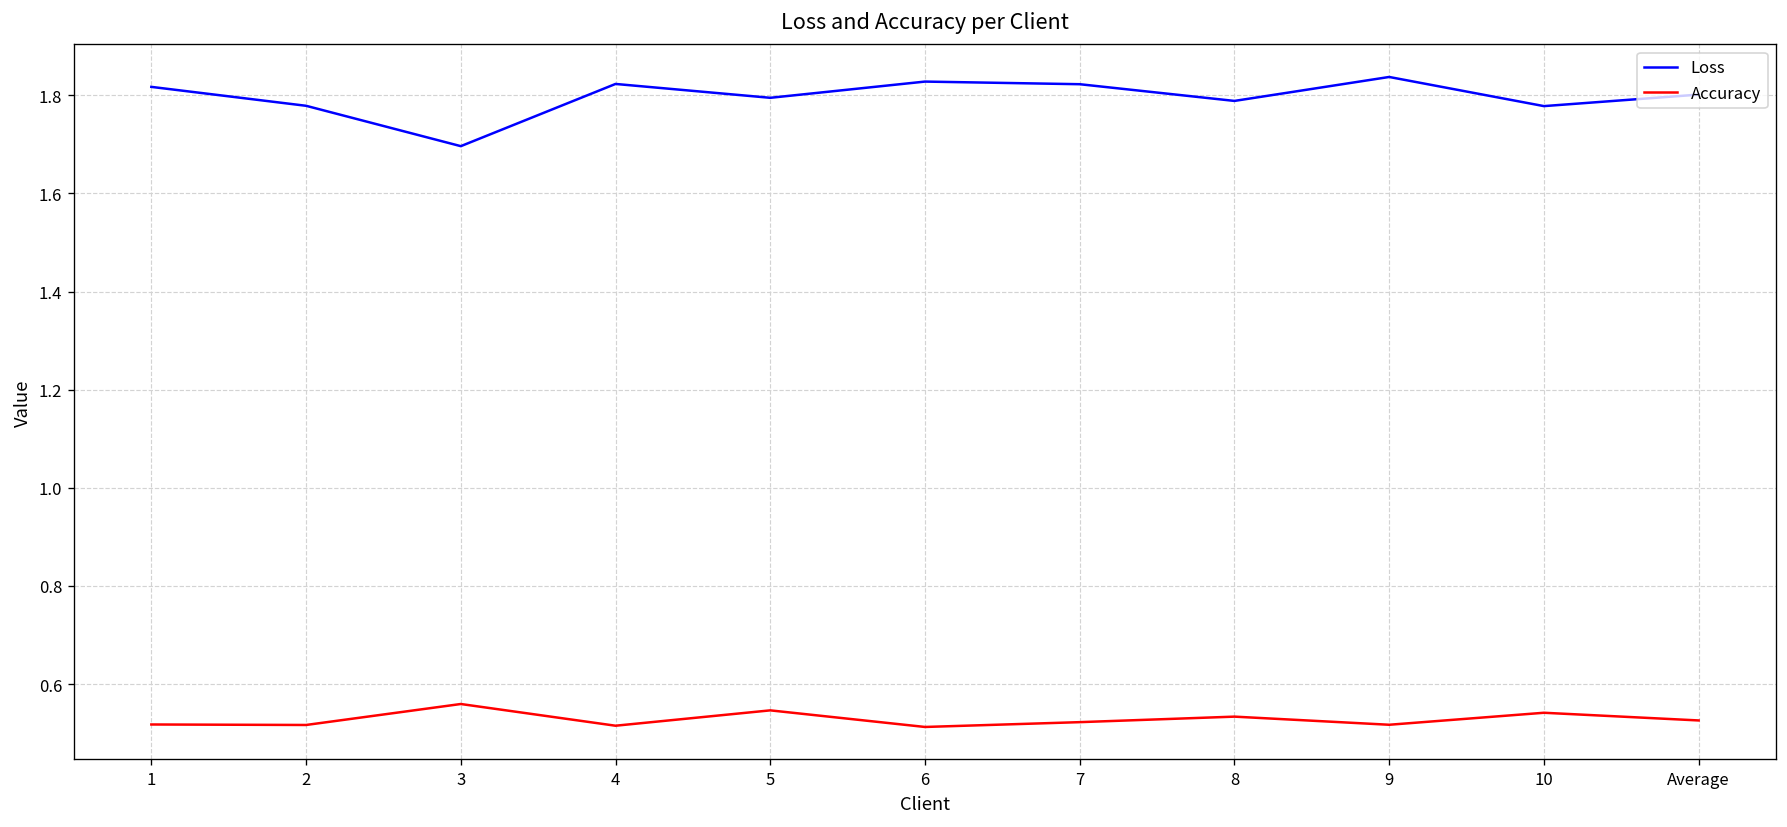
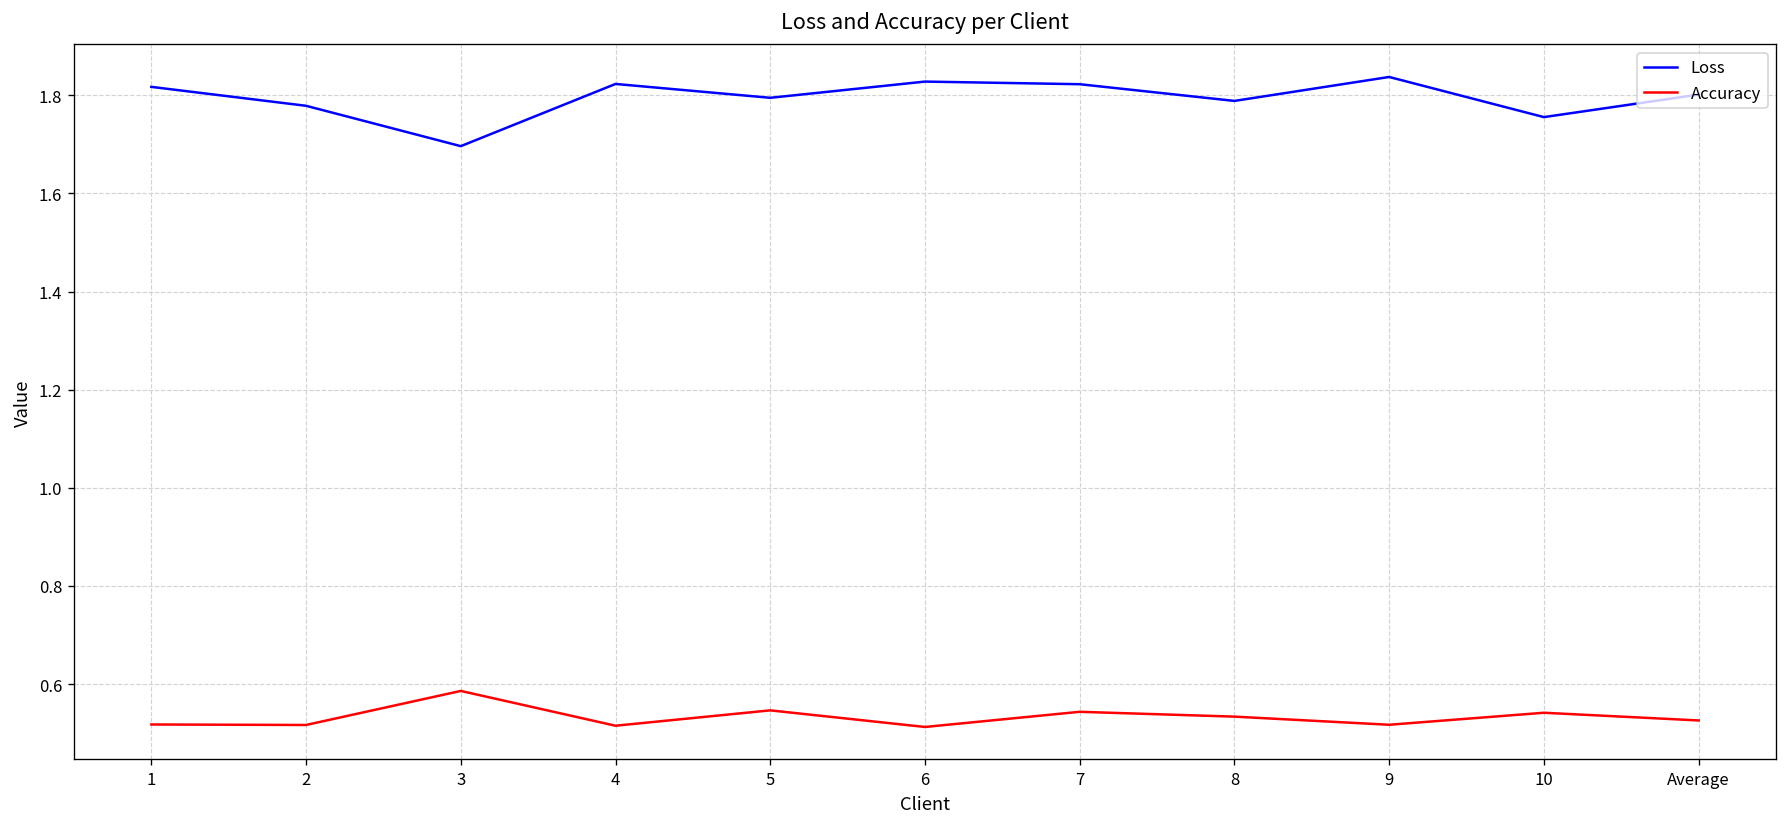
  {
    "Loss": {
      "1": 1.82,
      "2": 1.78,
      "3": 1.70,
      "4": 1.82,
      "5": 1.79,
      "6": 1.83,
      "7": 1.82,
      "8": 1.79,
      "9": 1.84,
-     "10": 1.78
+     "10": 1.76
    },
    "Accuracy": {
      "1": 0.52,
      "2": 0.52,
-     "3": 0.56,
+     "3": 0.59,
      "4": 0.52,
      "5": 0.55,
      "6": 0.51,
-     "7": 0.52,
+     "7": 0.54,
      "8": 0.53,
      "9": 0.52,
      "10": 0.54,
      "Average": 0.53
    }
  }
